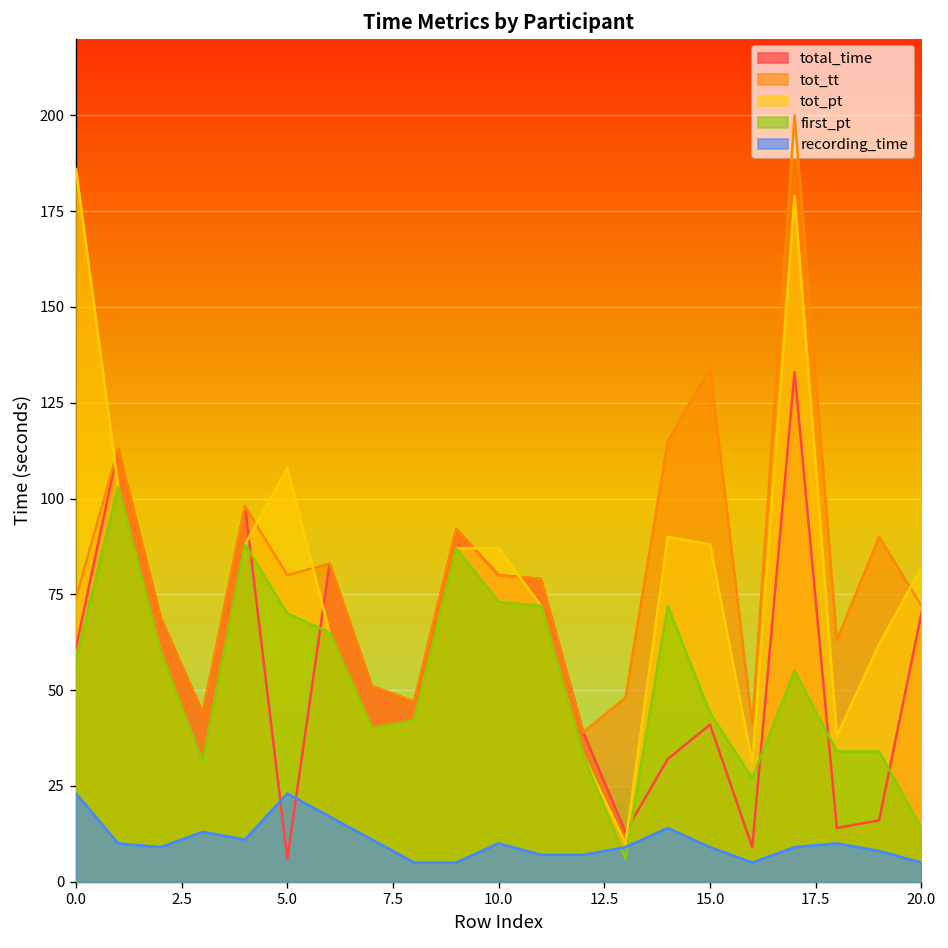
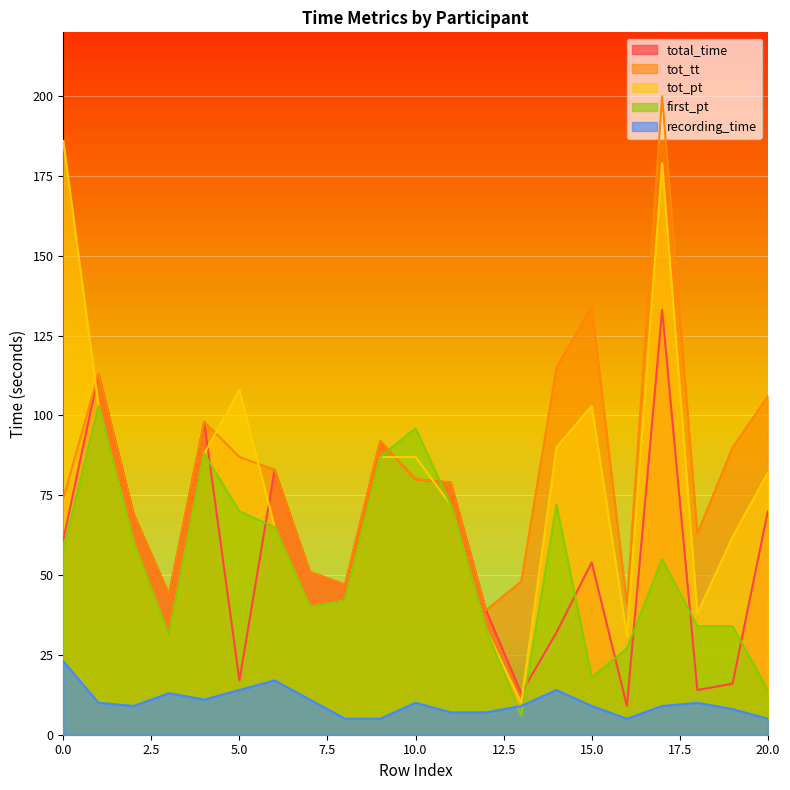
  {
    "total_time": {
      "0.0": 61,
-     "5.0": 6,
-     "15.0": 41,
+     "5.0": 17,
+     "15.0": 54,
      "20.0": 70
    },
    "tot_tt": {
      "0.0": 74,
-     "5.0": 80,
+     "5.0": 87,
      "15.0": 134,
-     "20.0": 72
+     "20.0": 106
    },
    "tot_pt": {
      "0.0": 186,
      "5.0": 108,
      "10.0": 87,
-     "15.0": 88,
+     "15.0": 103,
      "20.0": 82
    },
    "first_pt": {
      "0.0": 58,
      "5.0": 70,
-     "10.0": 73,
-     "15.0": 44,
+     "10.0": 96,
+     "15.0": 18,
      "20.0": 14
    },
    "recording_time": {
      "0.0": 23,
-     "5.0": 23,
+     "5.0": 14,
      "10.0": 10,
      "15.0": 9,
      "20.0": 5
    }
  }
